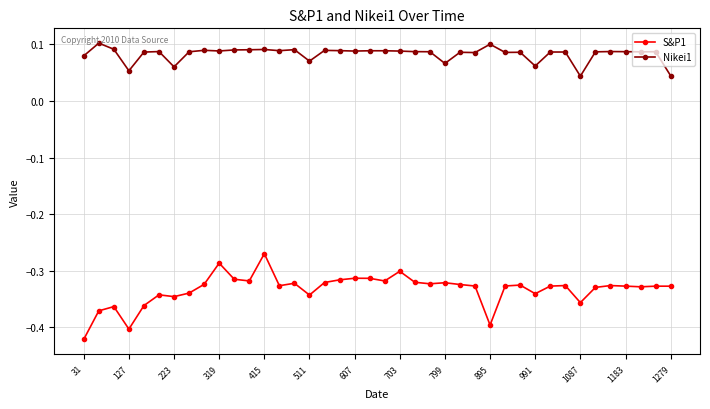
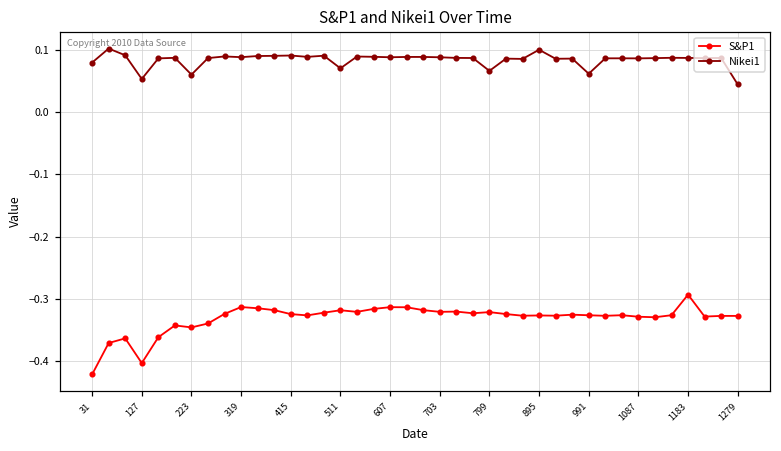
  {
    "S&P1": {
      "31": -0.42,
      "127": -0.40,
      "223": -0.35,
-     "319": -0.29,
-     "415": -0.27,
-     "511": -0.34,
+     "319": -0.31,
+     "415": -0.32,
+     "511": -0.32,
      "607": -0.31,
-     "703": -0.30,
+     "703": -0.32,
      "799": -0.32,
-     "895": -0.40,
-     "991": -0.34,
-     "1087": -0.36,
-     "1183": -0.33,
+     "895": -0.33,
+     "991": -0.33,
+     "1087": -0.33,
+     "1183": -0.29,
      "1279": -0.33
    },
    "Nikei1": {
      "31": 0.08,
      "127": 0.05,
      "223": 0.06,
      "319": 0.09,
      "415": 0.09,
      "511": 0.07,
      "607": 0.09,
      "703": 0.09,
      "799": 0.07,
      "895": 0.10,
      "991": 0.06,
-     "1087": 0.04,
+     "1087": 0.09,
      "1183": 0.09,
      "1279": 0.04
    }
  }
